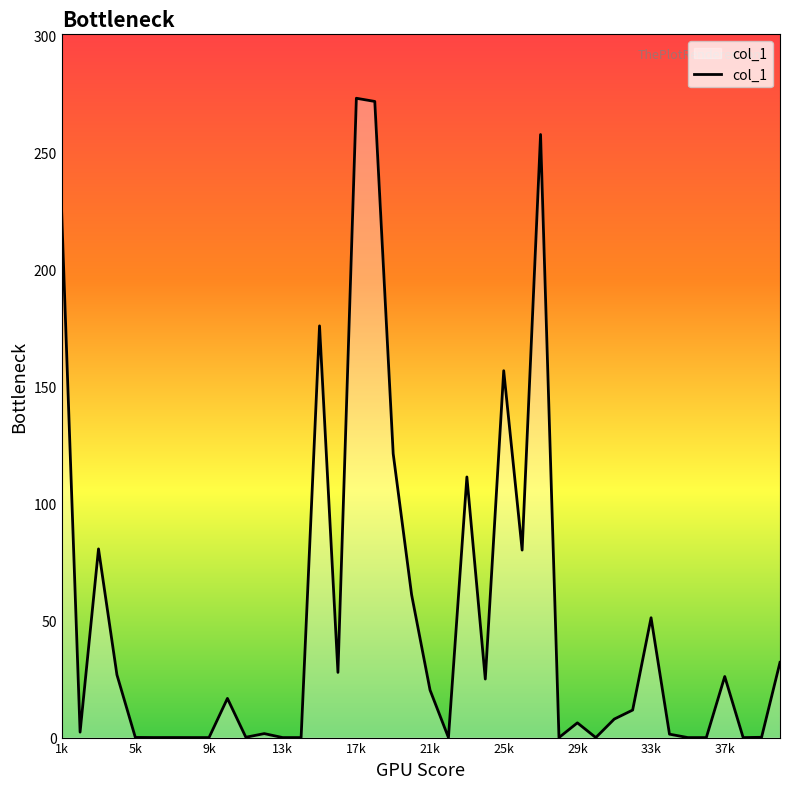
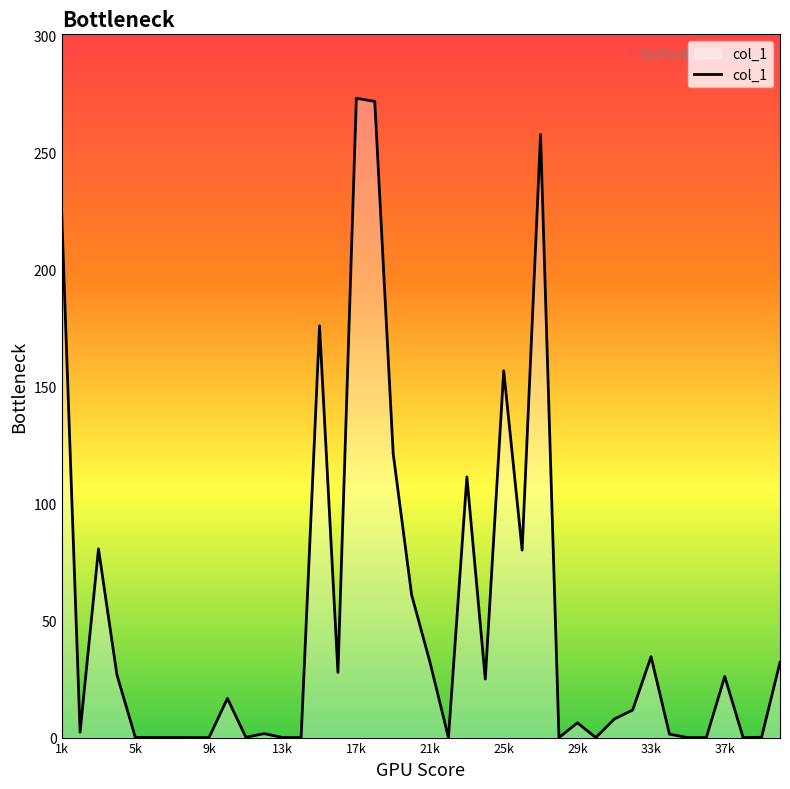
  {
    "1k": 224,
    "5k": 0,
    "9k": 0,
    "13k": 0,
    "17k": 273,
-   "21k": 20,
+   "21k": 32,
    "25k": 157,
    "29k": 6,
-   "33k": 51,
+   "33k": 35,
    "37k": 26
  }
